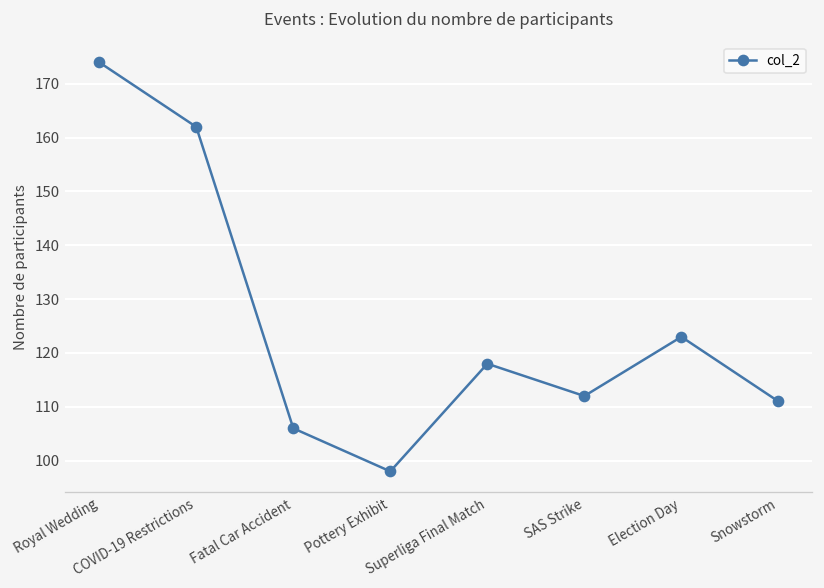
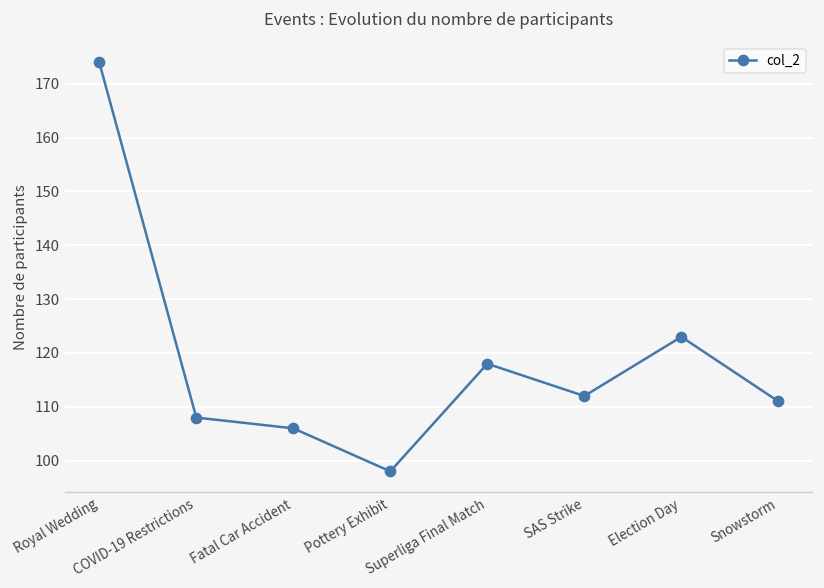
  {
    "Royal Wedding": 174,
-   "COVID-19 Restrictions": 162,
+   "COVID-19 Restrictions": 108,
    "Fatal Car Accident": 106,
    "Pottery Exhibit": 98,
    "Superliga Final Match": 118,
    "SAS Strike": 112,
    "Election Day": 123,
    "Snowstorm": 111
  }
